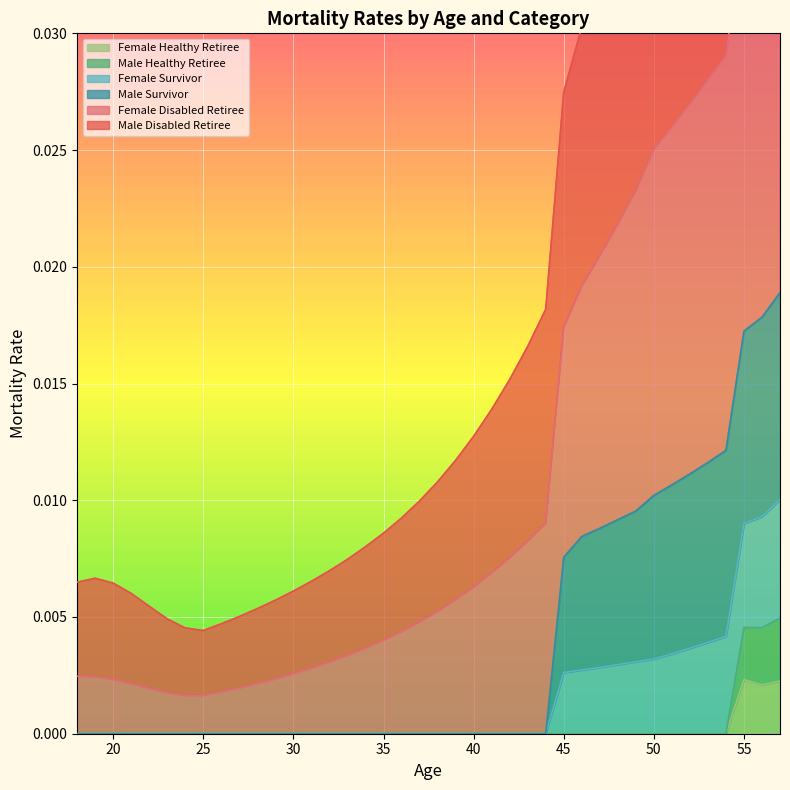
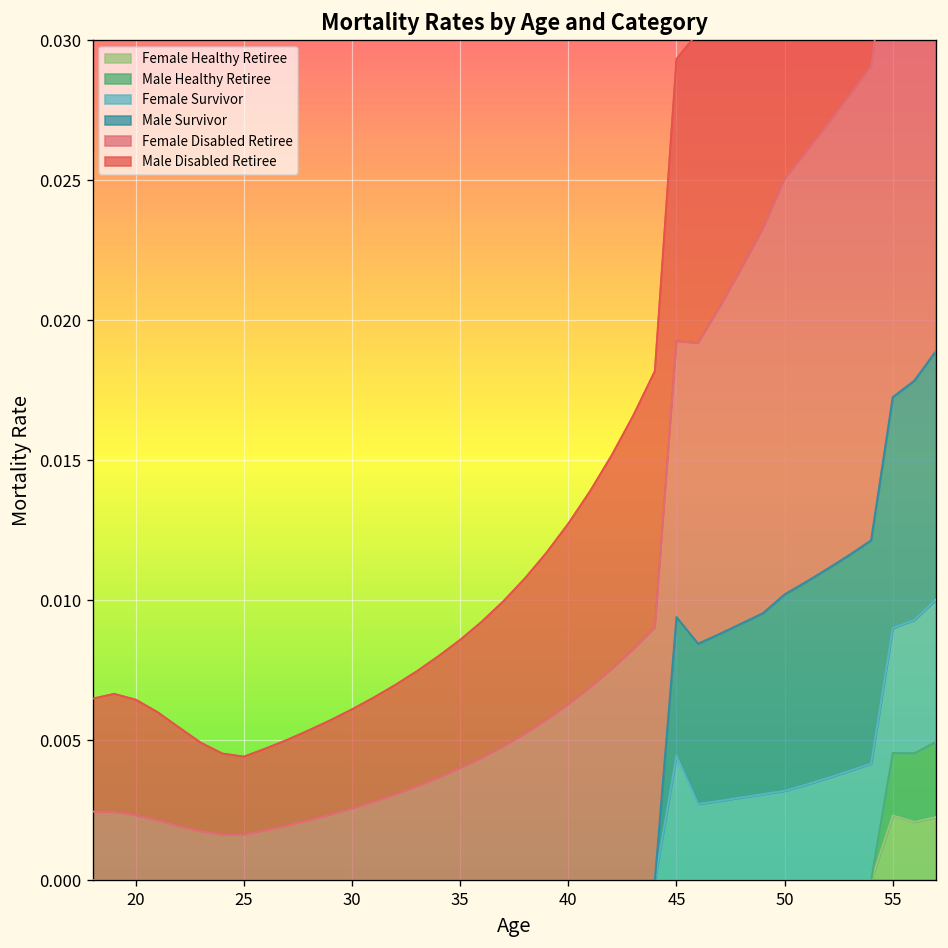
  {
    "Female Healthy Retiree": {
      "55": 0.0023
    },
    "Male Healthy Retiree": {
      "55": 0.0022
    },
    "Female Survivor": {
-     "45": 0.0026,
+     "45": 0.0045,
      "50": 0.0032,
      "55": 0.0045
    },
    "Male Survivor": {
      "45": 0.0049,
      "50": 0.0070,
      "55": 0.0082
    }
  }
